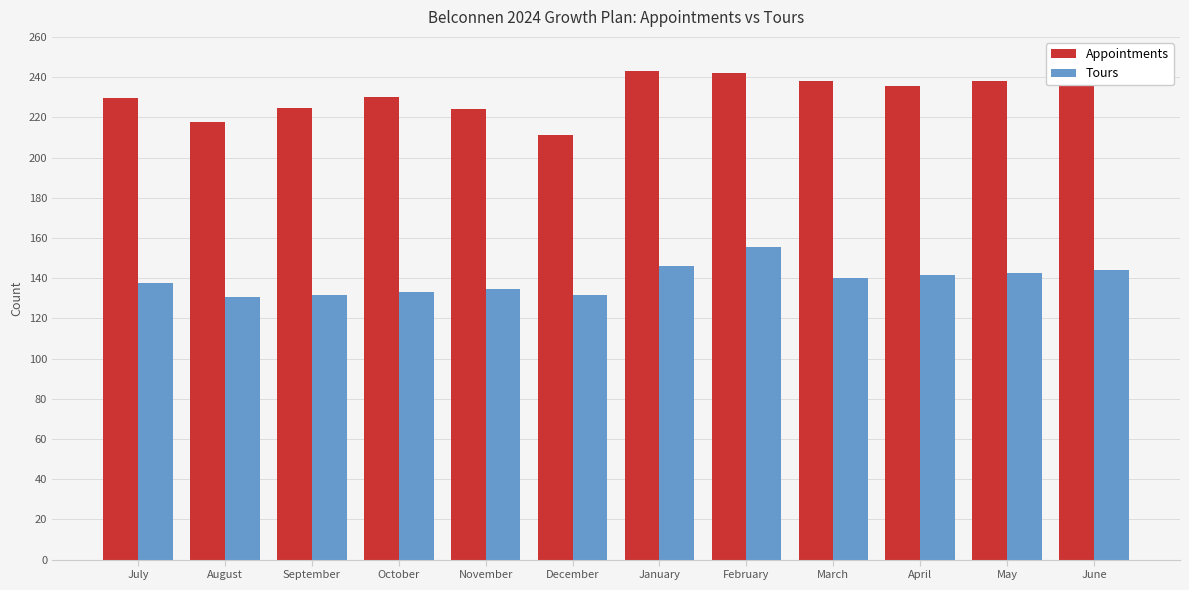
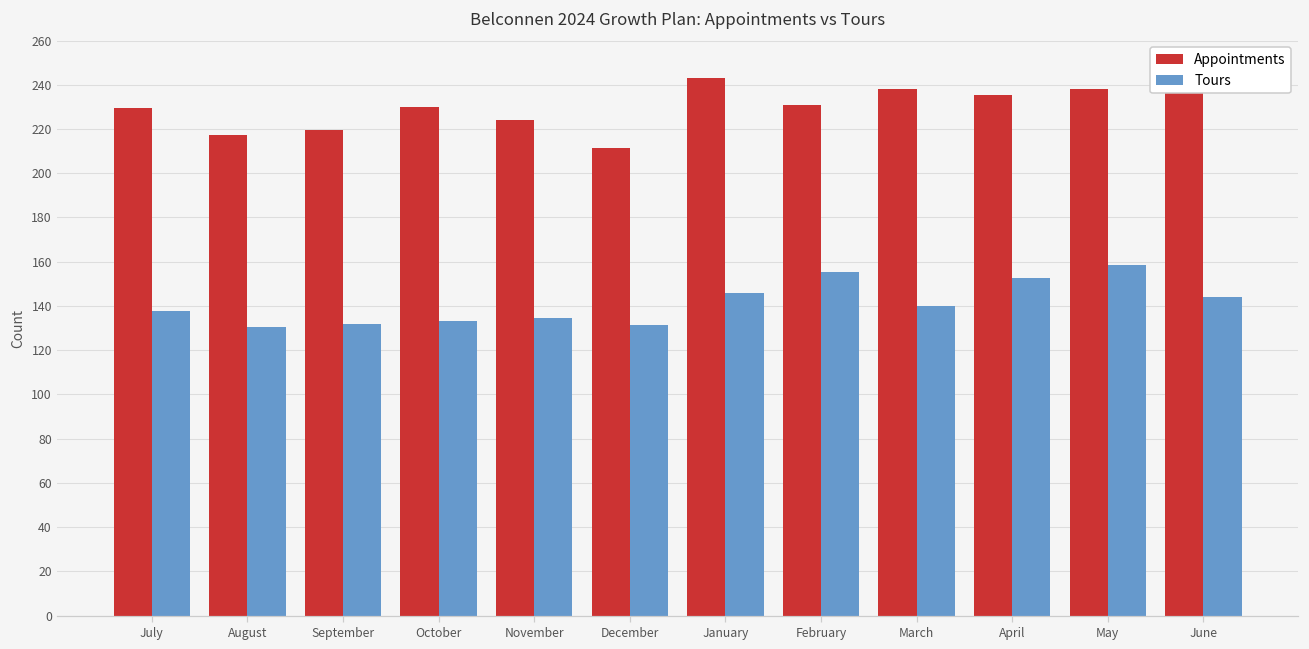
  {
    "Appointments": {
      "July": 230,
      "August": 217,
-     "September": 225,
+     "September": 220,
      "October": 230,
      "November": 224,
      "December": 211,
      "January": 243,
-     "February": 242,
+     "February": 231,
      "March": 238,
      "April": 236,
      "May": 238
    },
    "Tours": {
      "July": 138,
      "August": 130,
      "September": 132,
      "October": 133,
      "November": 135,
      "December": 132,
      "January": 146,
      "February": 155,
      "March": 140,
-     "April": 141,
-     "May": 143,
+     "April": 153,
+     "May": 159,
      "June": 144
    }
  }
